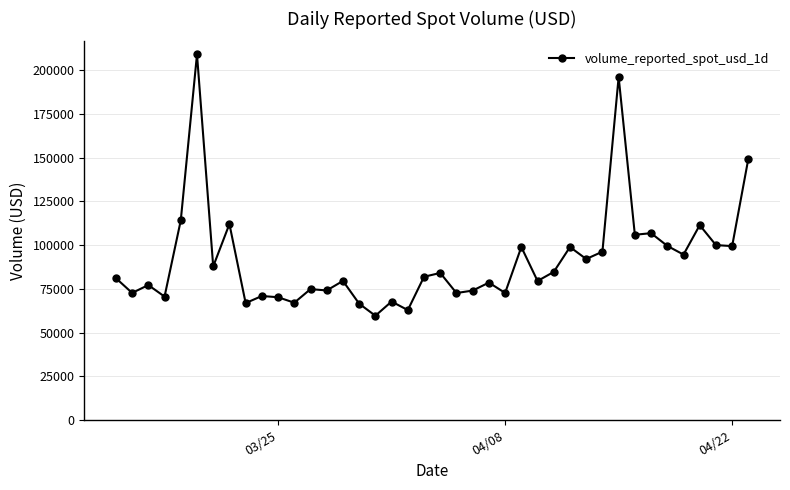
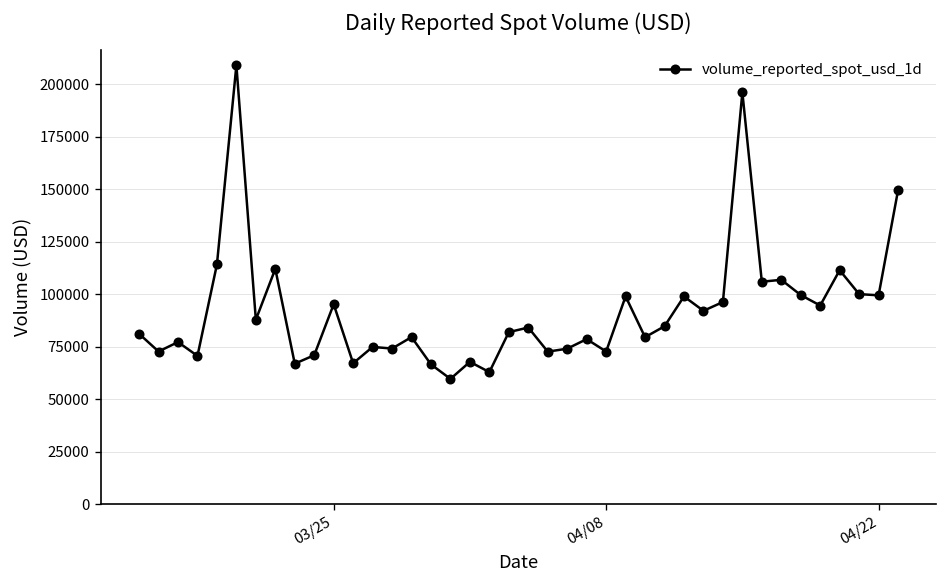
  {
-   "03/25": 70000,
+   "03/25": 95000,
    "04/08": 73000,
    "04/22": 99000
  }
